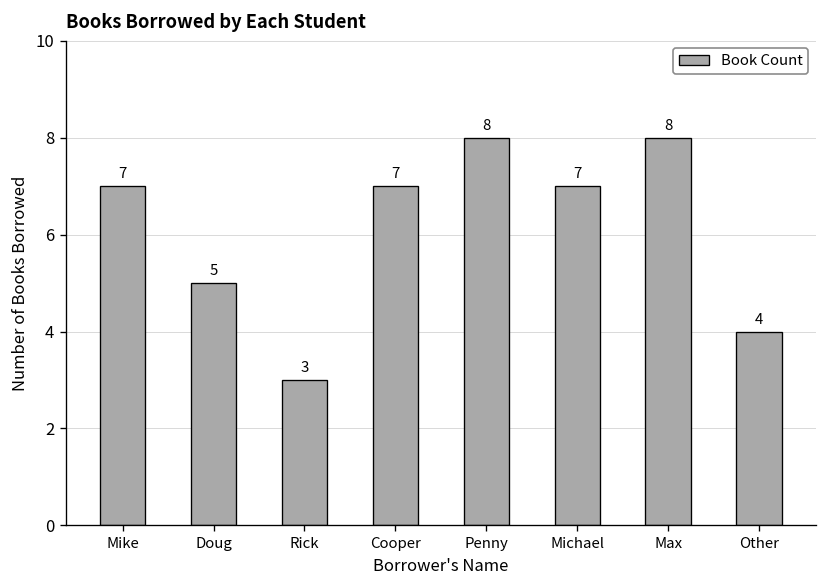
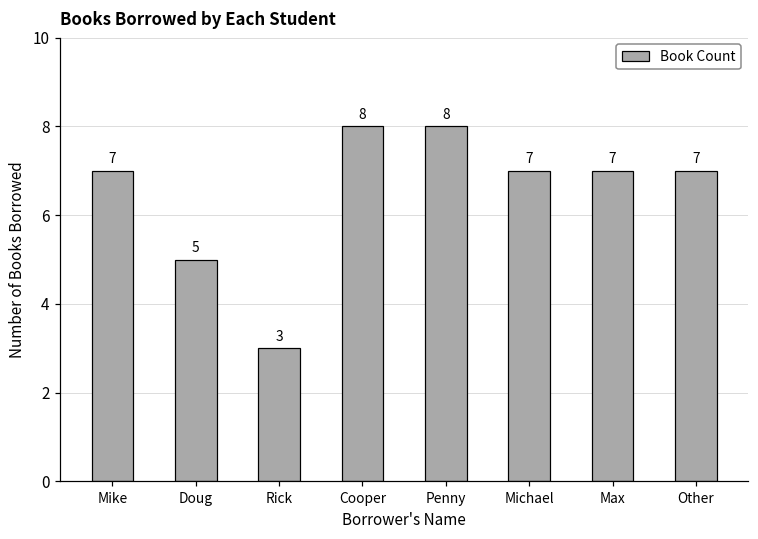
  {
    "Mike": 7,
    "Doug": 5,
    "Rick": 3,
-   "Cooper": 7,
+   "Cooper": 8,
    "Penny": 8,
    "Michael": 7,
-   "Max": 8,
-   "Other": 4
+   "Max": 7,
+   "Other": 7
  }
